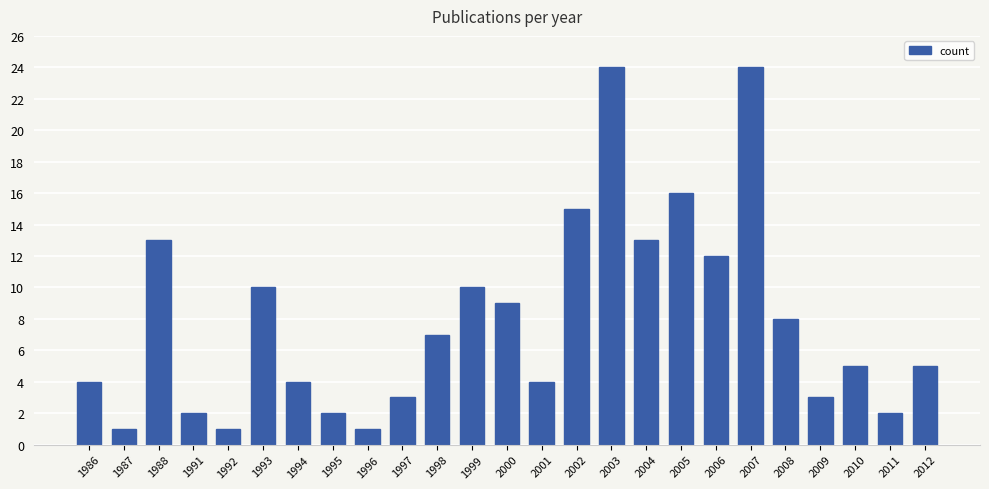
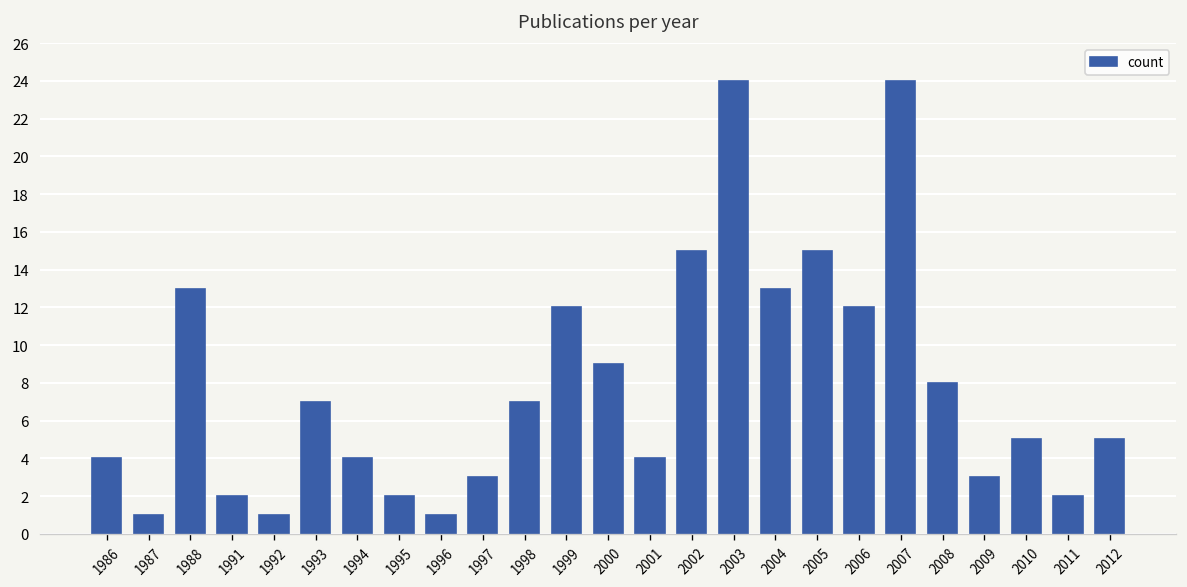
  {
    "1986": 4,
    "1987": 1,
    "1988": 13,
    "1991": 2,
    "1992": 1,
-   "1993": 10,
+   "1993": 7,
    "1994": 4,
    "1995": 2,
    "1996": 1,
    "1997": 3,
    "1998": 7,
-   "1999": 10,
+   "1999": 12,
    "2000": 9,
    "2001": 4,
    "2002": 15,
    "2003": 24,
    "2004": 13,
-   "2005": 16,
+   "2005": 15,
    "2006": 12,
    "2007": 24,
    "2008": 8,
    "2009": 3,
    "2010": 5,
    "2011": 2,
    "2012": 5
  }
